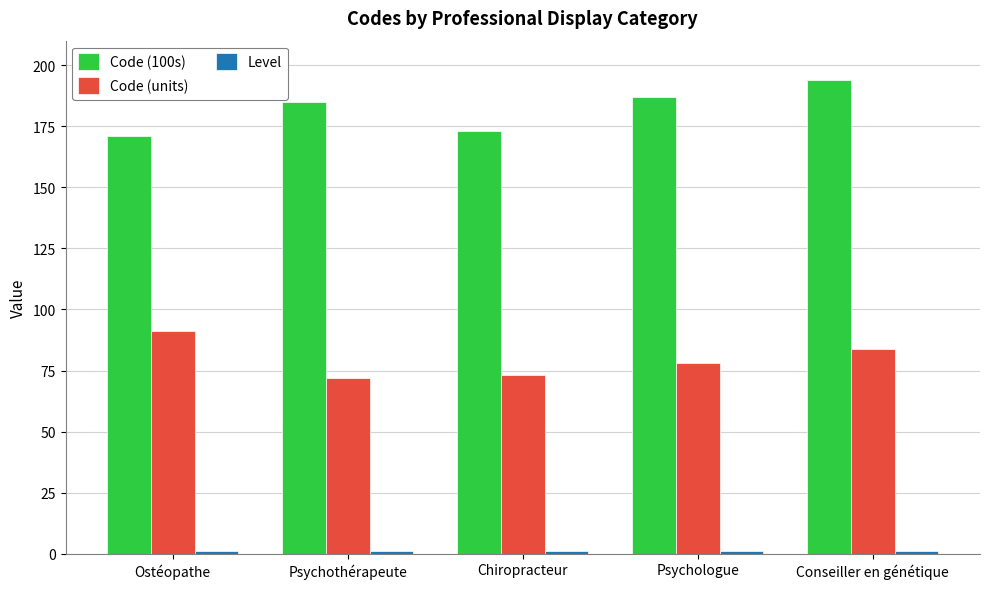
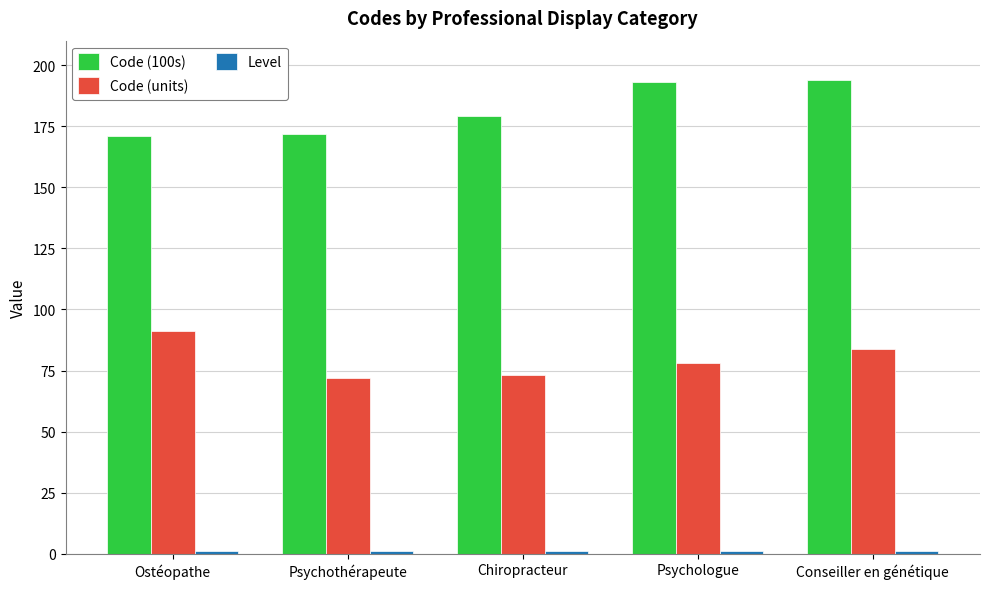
  {
    "Code (100s)": {
      "Ostéopathe": 171,
-     "Psychothérapeute": 185,
-     "Chiropracteur": 173,
-     "Psychologue": 187,
+     "Psychothérapeute": 172,
+     "Chiropracteur": 179,
+     "Psychologue": 193,
      "Conseiller en génétique": 194
    },
    "Code (units)": {
      "Ostéopathe": 91,
      "Psychothérapeute": 72,
      "Chiropracteur": 73,
      "Psychologue": 78,
      "Conseiller en génétique": 84
    }
  }
